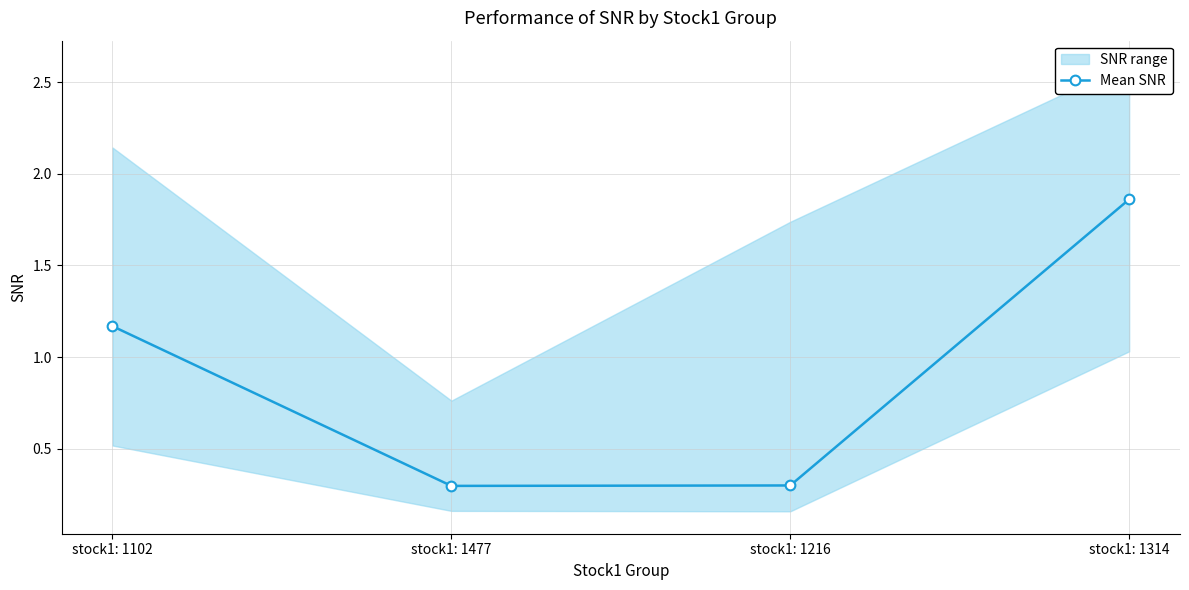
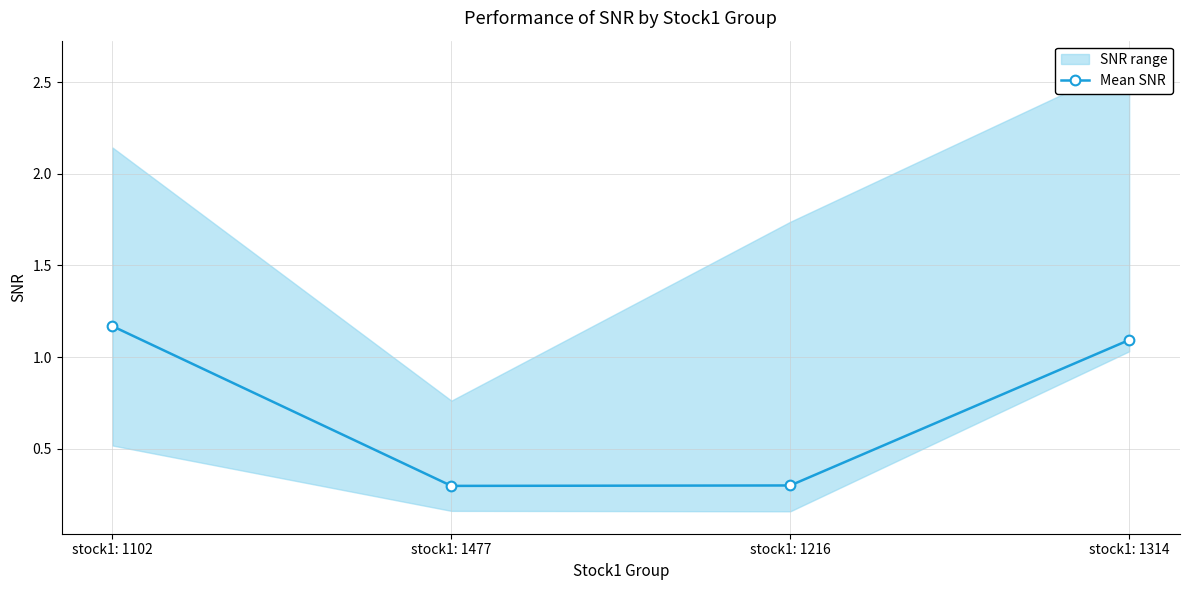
  {
    "Mean SNR": {
      "stock1: 1102": 1.17,
      "stock1: 1477": 0.30,
      "stock1: 1216": 0.30,
-     "stock1: 1314": 1.86
+     "stock1: 1314": 1.09
    }
  }
